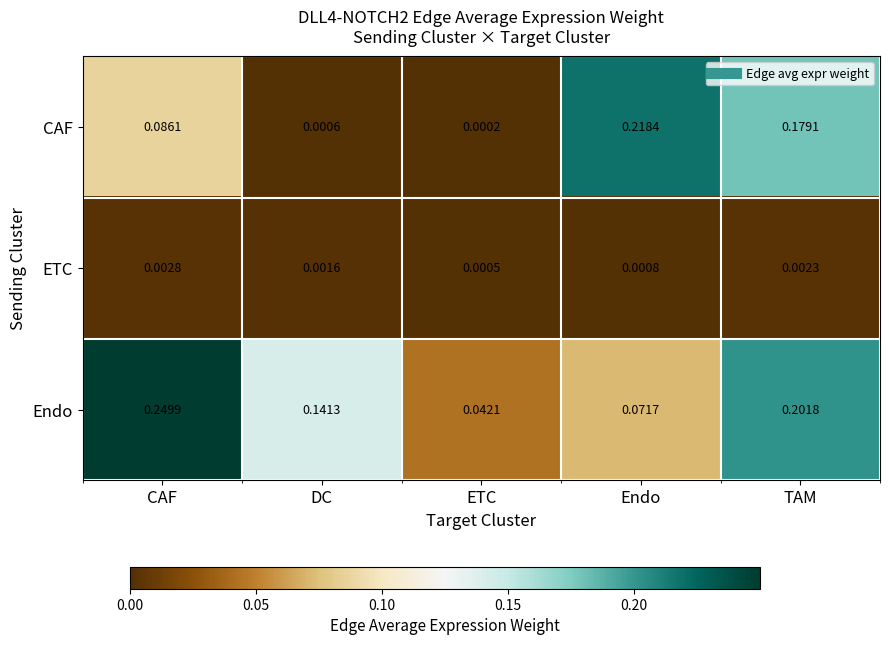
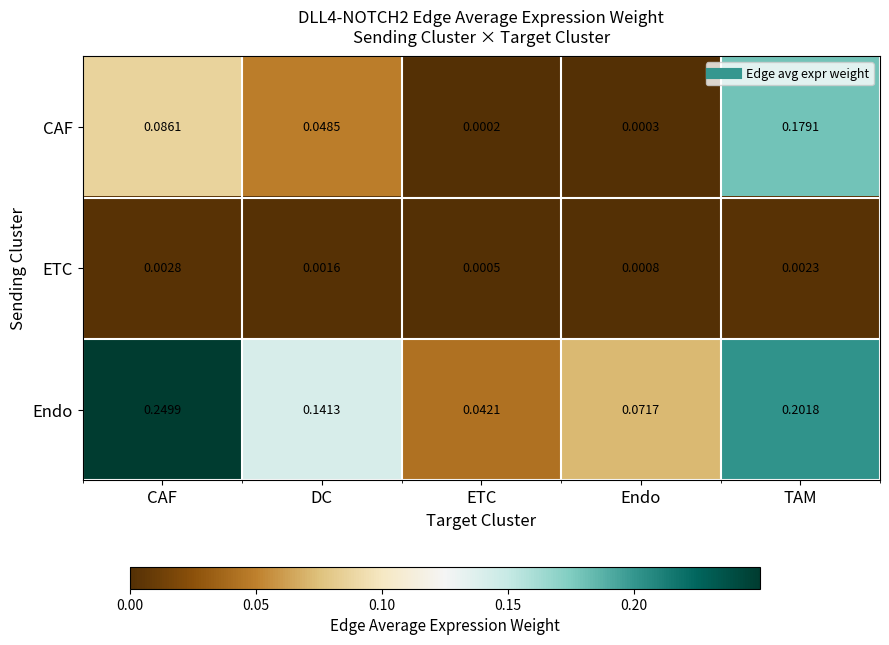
  {
    "CAF": {
      "CAF": 0.0861,
-     "DC": 0.0006,
+     "DC": 0.0485,
      "ETC": 0.0002,
-     "Endo": 0.2184,
+     "Endo": 0.0003,
      "TAM": 0.1791
    },
    "ETC": {
      "CAF": 0.0028,
      "DC": 0.0016,
      "ETC": 0.0005,
      "Endo": 0.0008,
      "TAM": 0.0023
    },
    "Endo": {
      "CAF": 0.2499,
      "DC": 0.1413,
      "ETC": 0.0421,
      "Endo": 0.0717,
      "TAM": 0.2018
    }
  }
